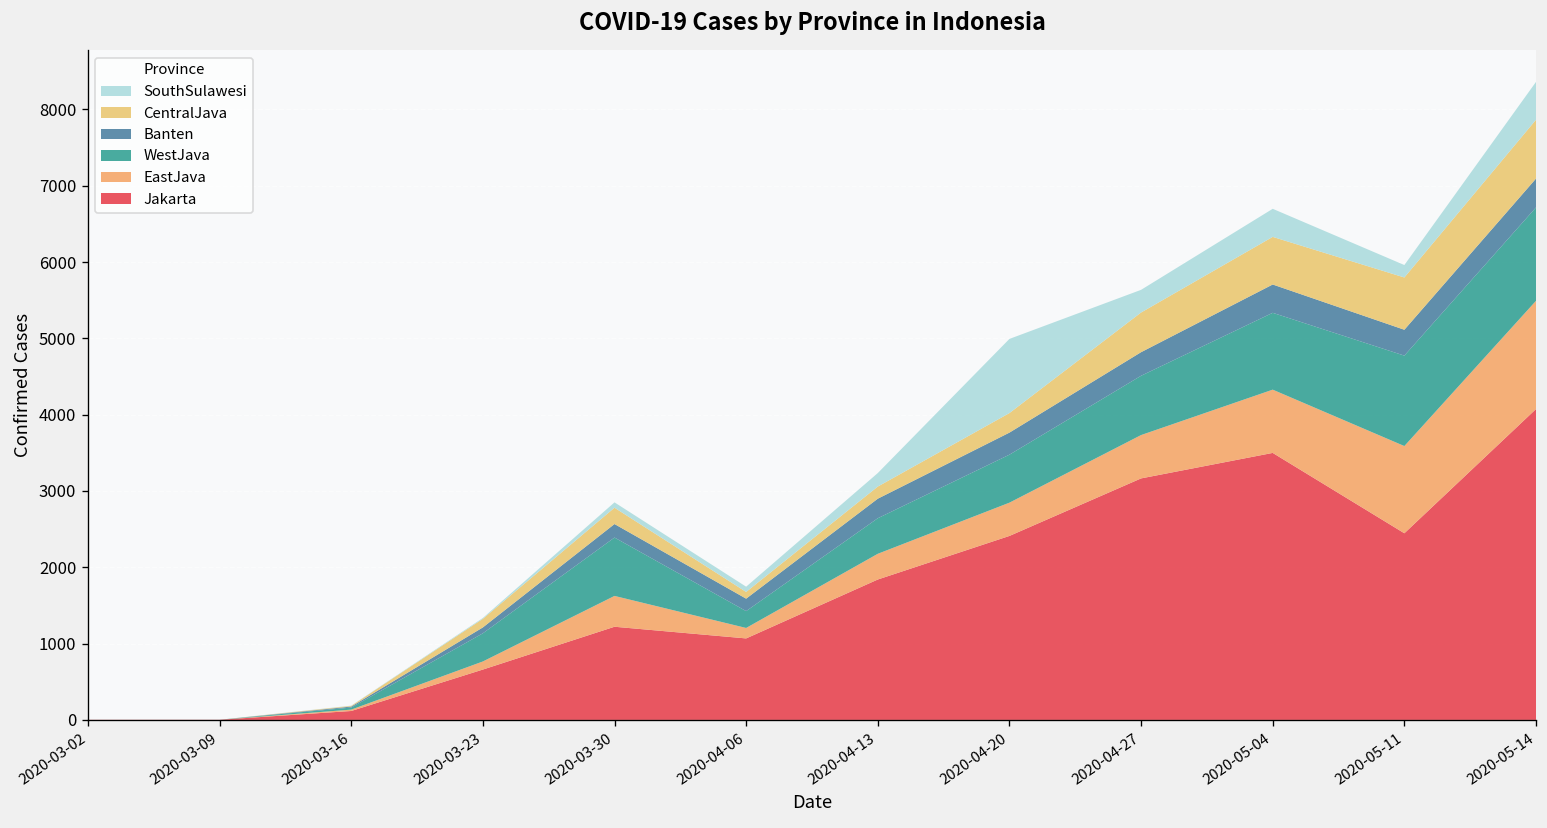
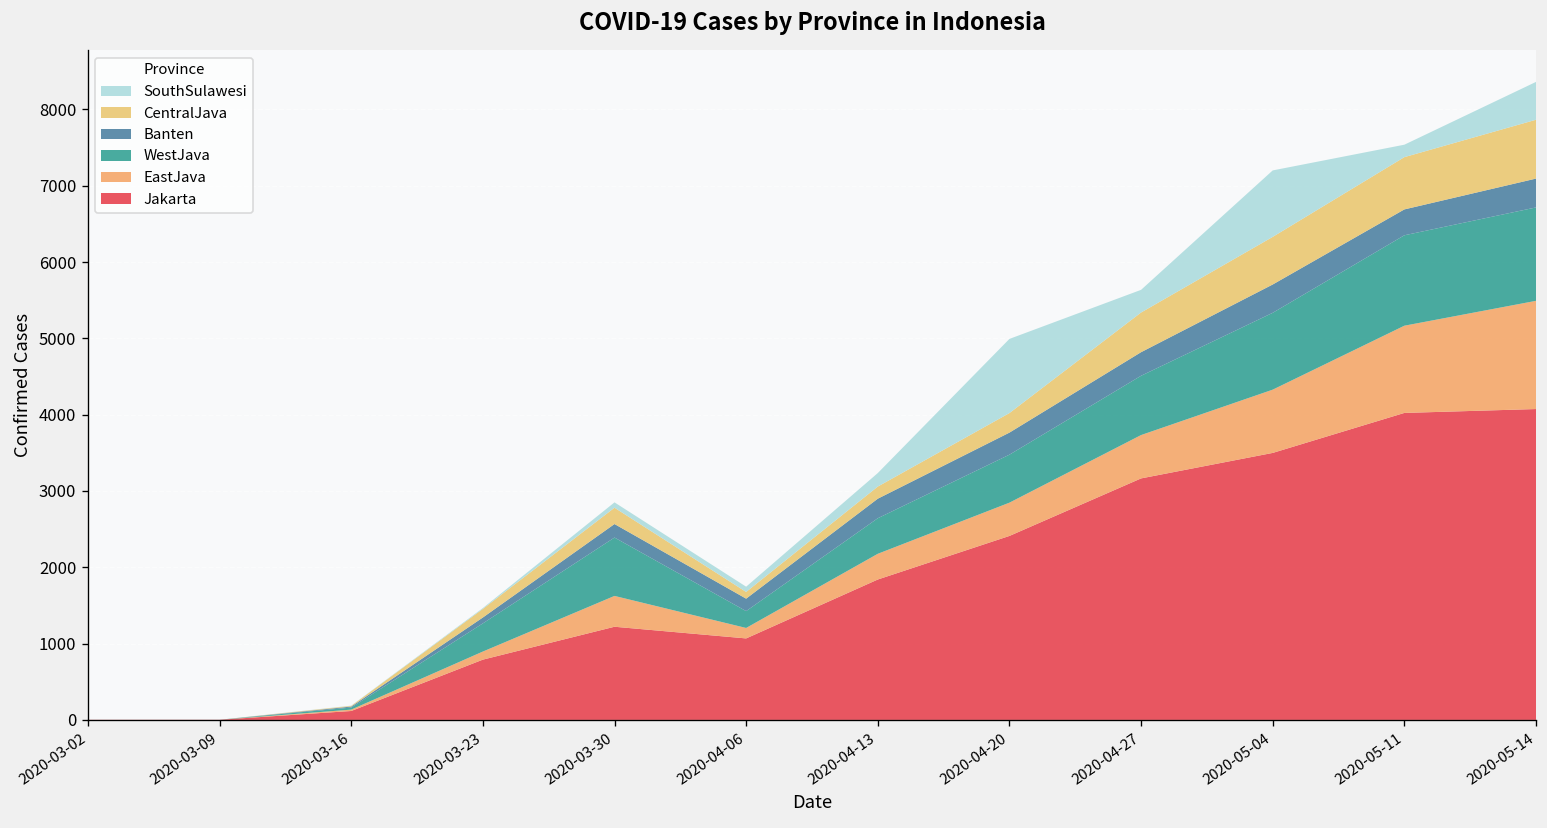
  {
    "Jakarta": {
-     "2020-03-23": 700,
+     "2020-03-23": 800,
      "2020-03-30": 1200,
      "2020-04-06": 1100,
      "2020-04-13": 1800,
      "2020-04-20": 2400,
      "2020-04-27": 3200,
      "2020-05-04": 3500,
-     "2020-05-11": 2400,
+     "2020-05-11": 4000,
      "2020-05-14": 4100
    },
    "SouthSulawesi": {
      "2020-03-30": 100,
      "2020-04-06": 100,
      "2020-04-13": 200,
      "2020-04-20": 1000,
      "2020-04-27": 300,
-     "2020-05-04": 400,
+     "2020-05-04": 900,
      "2020-05-11": 200,
      "2020-05-14": 500
    }
  }
